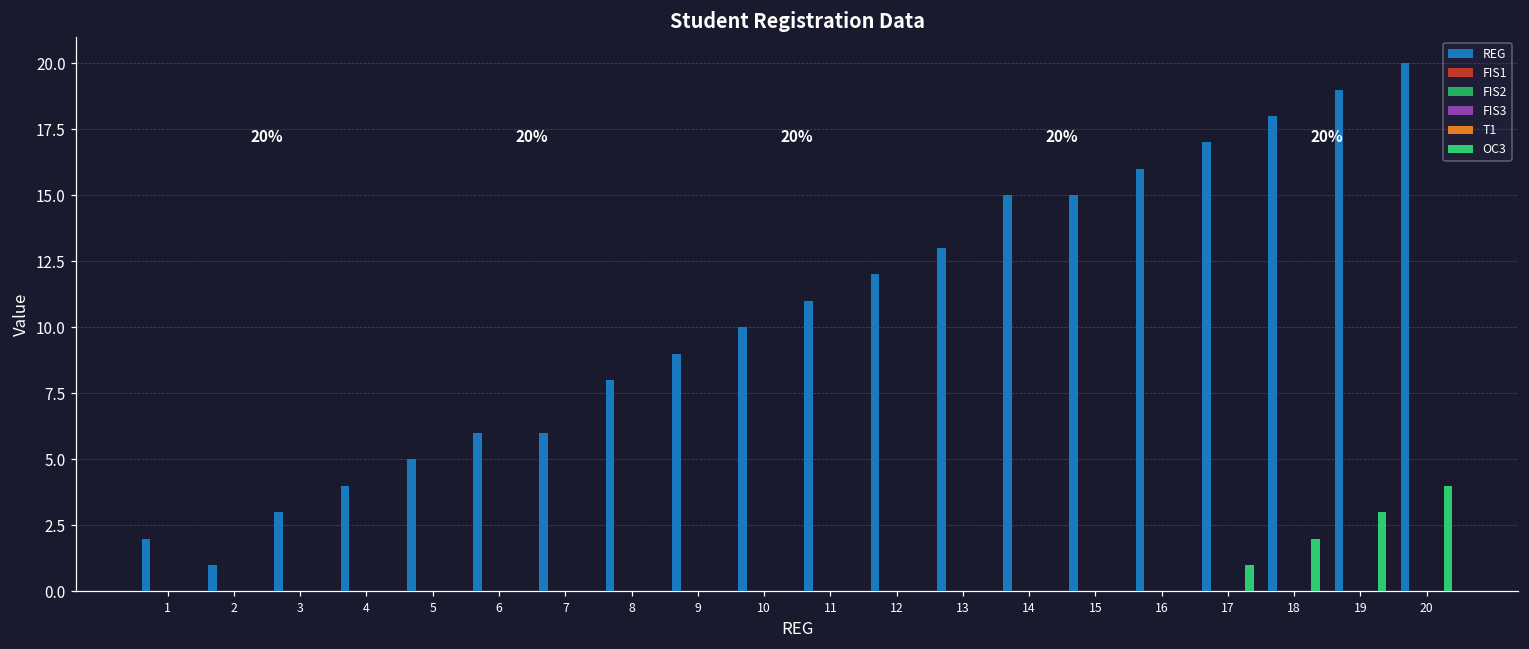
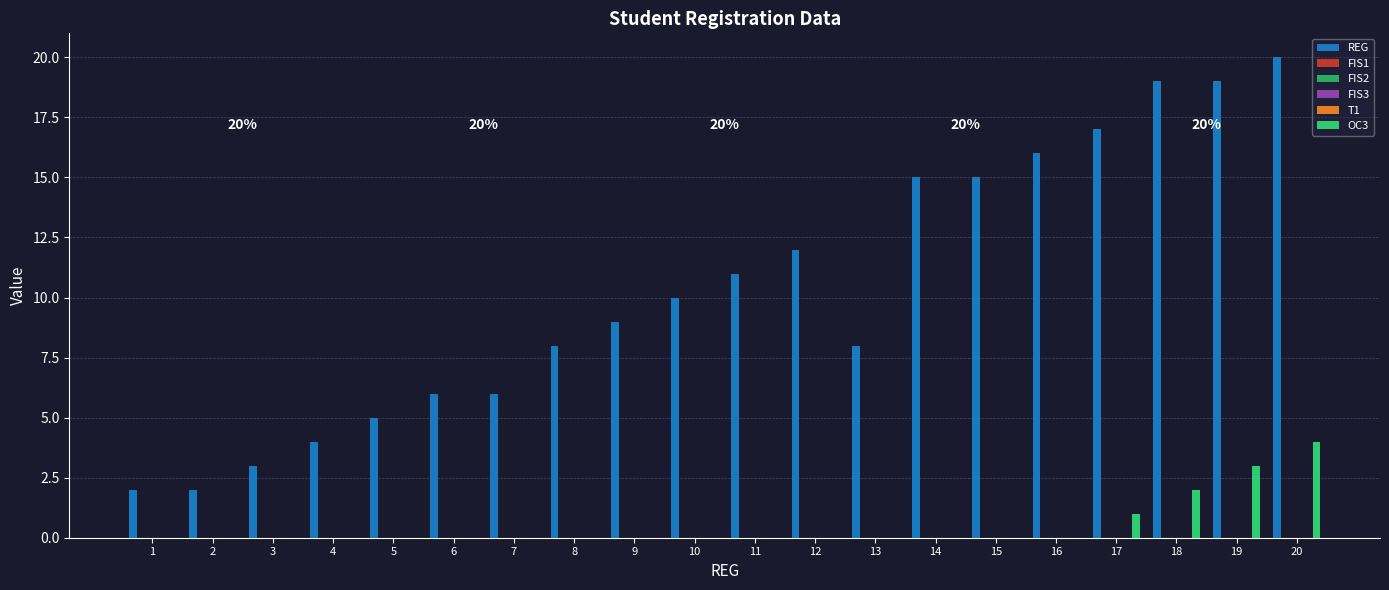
  {
    "REG": {
      "1": 2,
-     "2": 1,
+     "2": 2,
      "3": 3,
      "4": 4,
      "5": 5,
      "6": 6,
      "7": 6,
      "8": 8,
      "9": 9,
      "10": 10,
      "11": 11,
      "12": 12,
-     "13": 13,
+     "13": 8,
      "14": 15,
      "15": 15,
      "16": 16,
      "17": 17,
-     "18": 18,
+     "18": 19,
      "19": 19,
      "20": 20
    },
    "FIS1": {
      "1": 0,
      "2": 0,
      "3": 0,
      "4": 0,
      "5": 0,
      "6": 0,
      "7": 0,
      "8": 0,
      "9": 0,
      "10": 0,
      "11": 0,
      "12": 0,
      "13": 0,
      "14": 0,
      "15": 0,
      "16": 0,
      "17": 0,
      "18": 0,
      "19": 0,
      "20": 0
    },
    "FIS3": {
      "1": 0,
      "2": 0,
      "3": 0,
      "4": 0,
      "5": 0,
      "6": 0,
      "7": 0,
      "8": 0,
      "9": 0,
      "10": 0,
      "11": 0,
      "12": 0,
      "13": 0,
      "14": 0,
      "15": 0,
      "16": 0,
      "17": 0,
      "18": 0,
      "19": 0,
      "20": 0
    },
    "T1": {
      "1": 0,
      "2": 0,
      "3": 0,
      "4": 0,
      "5": 0,
      "6": 0,
      "7": 0,
      "8": 0,
      "9": 0,
      "10": 0,
      "11": 0,
      "12": 0,
      "13": 0,
      "14": 0,
      "15": 0,
      "16": 0,
      "17": 0,
      "18": 0,
      "19": 0,
      "20": 0
    }
  }
